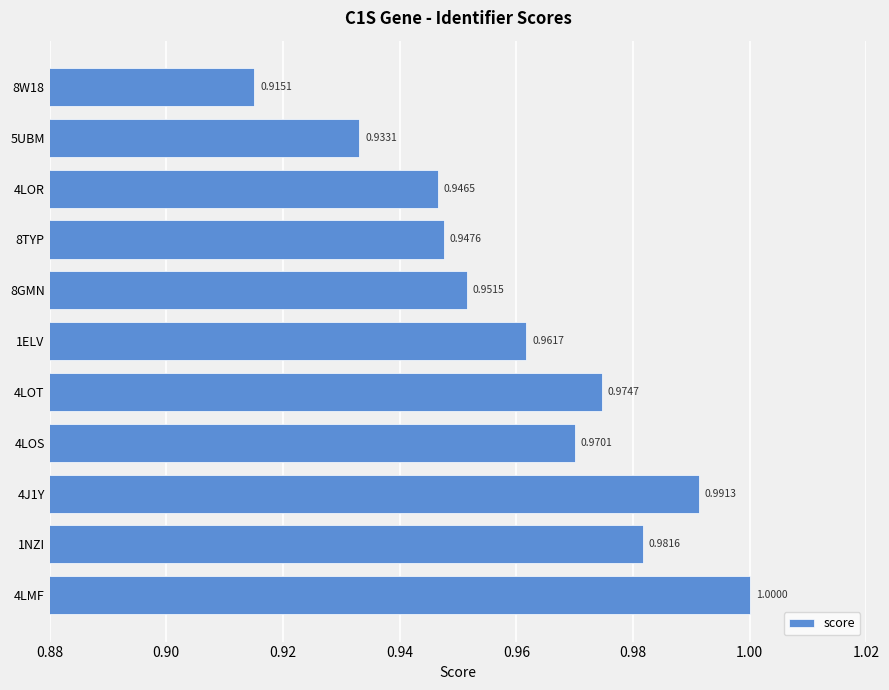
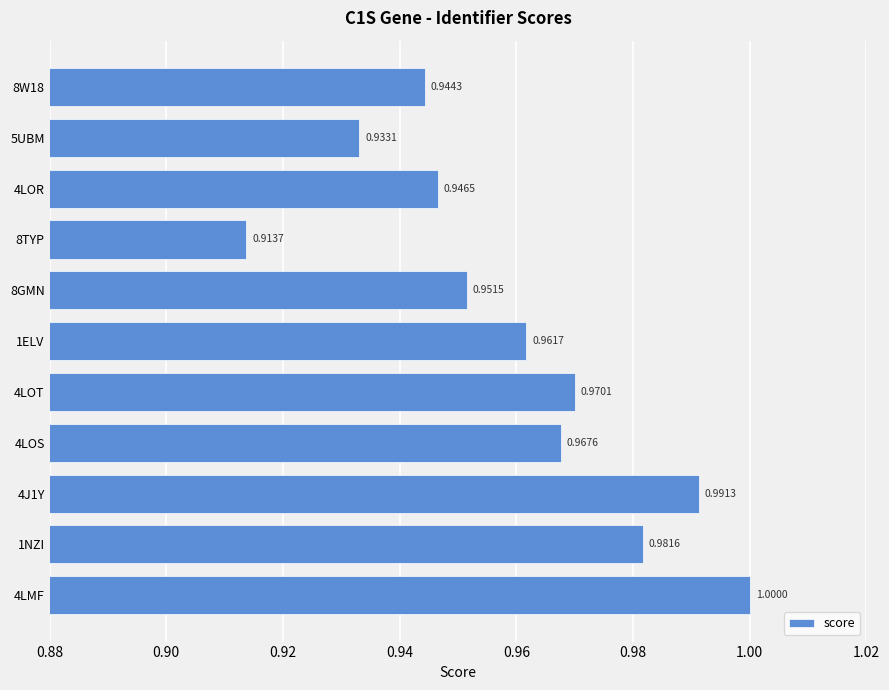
  {
-   "8W18": 0.9151,
+   "8W18": 0.9443,
    "5UBM": 0.9331,
    "4LOR": 0.9465,
-   "8TYP": 0.9476,
+   "8TYP": 0.9137,
    "8GMN": 0.9515,
    "1ELV": 0.9617,
-   "4LOT": 0.9747,
-   "4LOS": 0.9701,
+   "4LOT": 0.9701,
+   "4LOS": 0.9676,
    "4J1Y": 0.9913,
    "1NZI": 0.9816,
    "4LMF": 1.0000
  }
